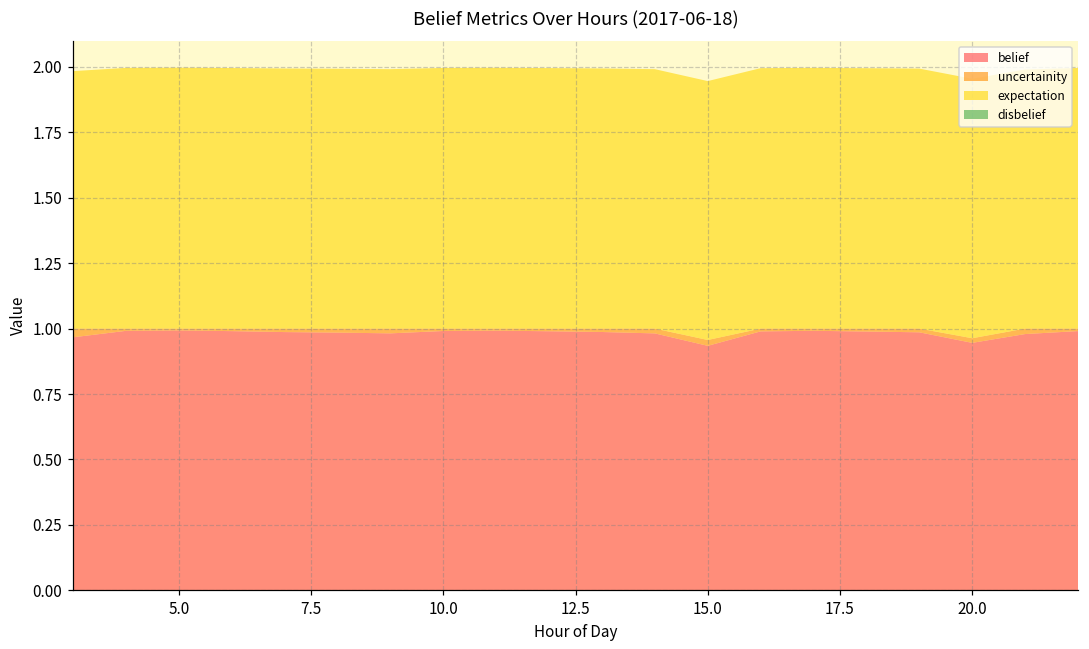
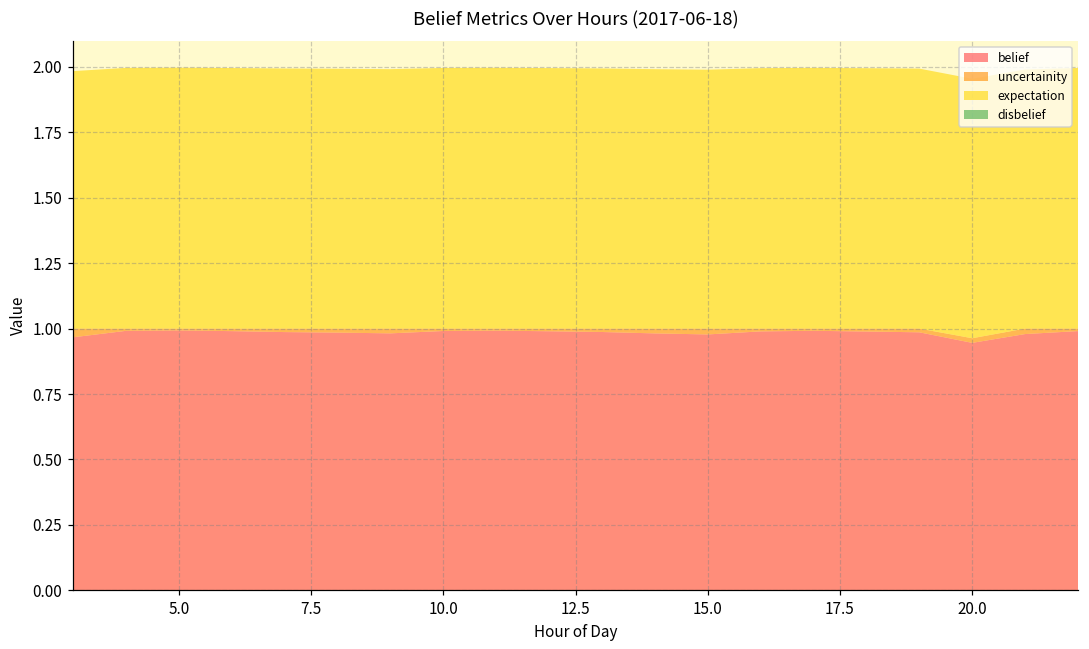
  {
    "belief": {
-     "15.0": 0.93,
+     "15.0": 0.98,
      "20.0": 0.95
    },
    "uncertainity": {
      "15.0": 0.02,
      "20.0": 0.02
    }
  }
